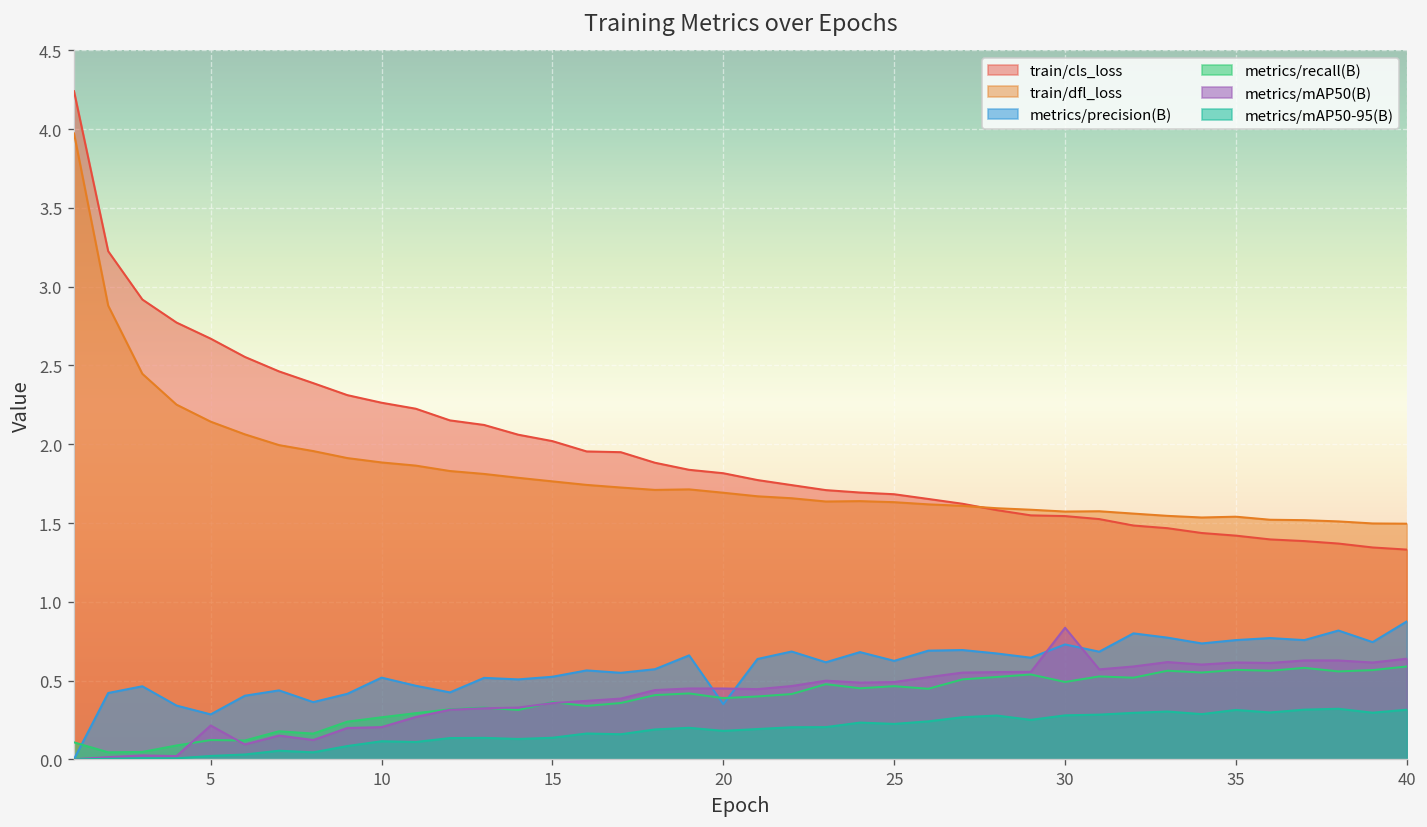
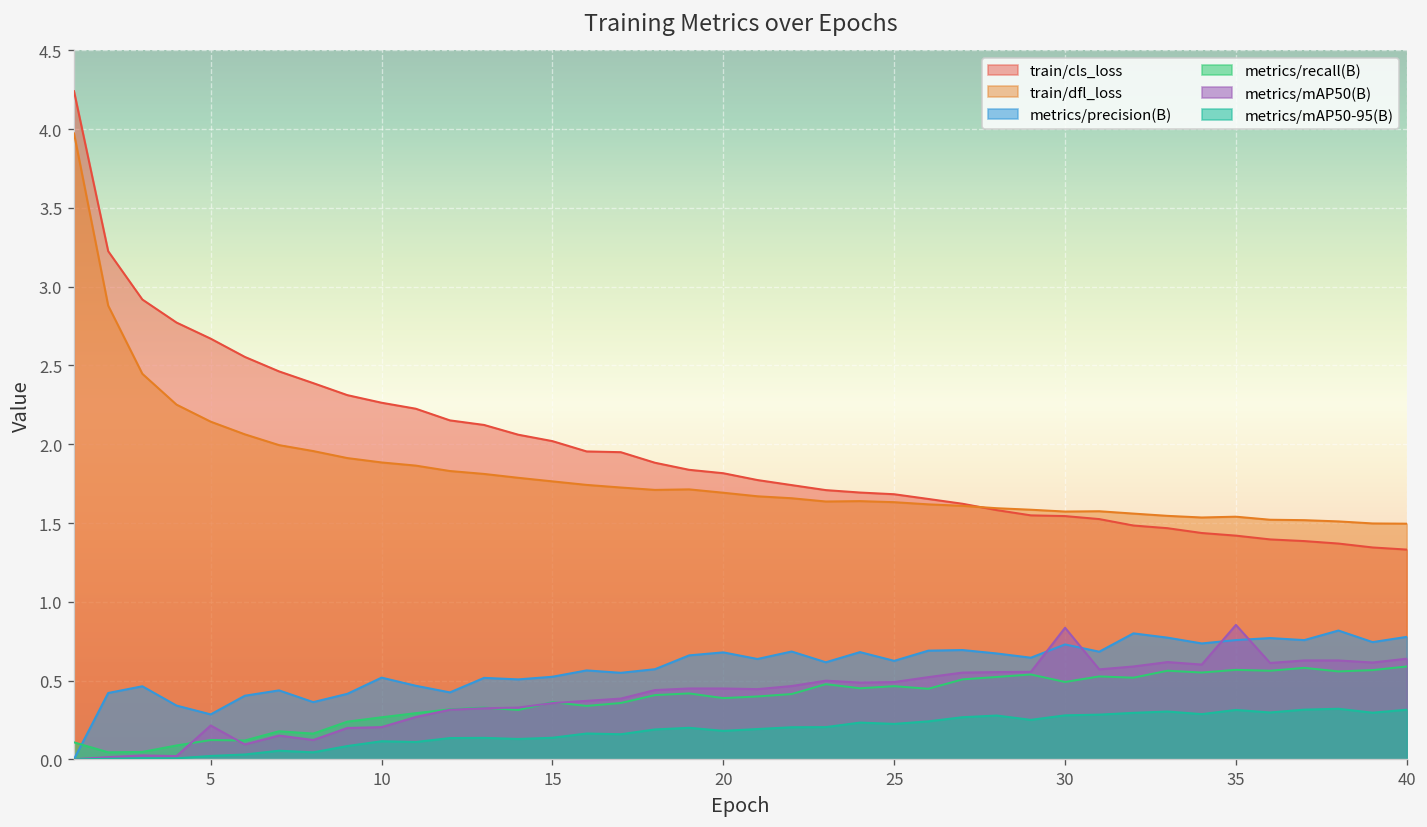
  {
    "metrics/precision(B)": {
      "5": 0.29,
      "10": 0.52,
      "15": 0.52,
-     "20": 0.35,
+     "20": 0.68,
      "25": 0.63,
      "30": 0.73,
      "35": 0.76,
-     "40": 0.88
+     "40": 0.78
    },
    "metrics/mAP50(B)": {
      "5": 0.22,
      "10": 0.21,
      "20": 0.45,
      "25": 0.49,
      "30": 0.84,
-     "35": 0.62,
+     "35": 0.85,
      "40": 0.64
    }
  }
